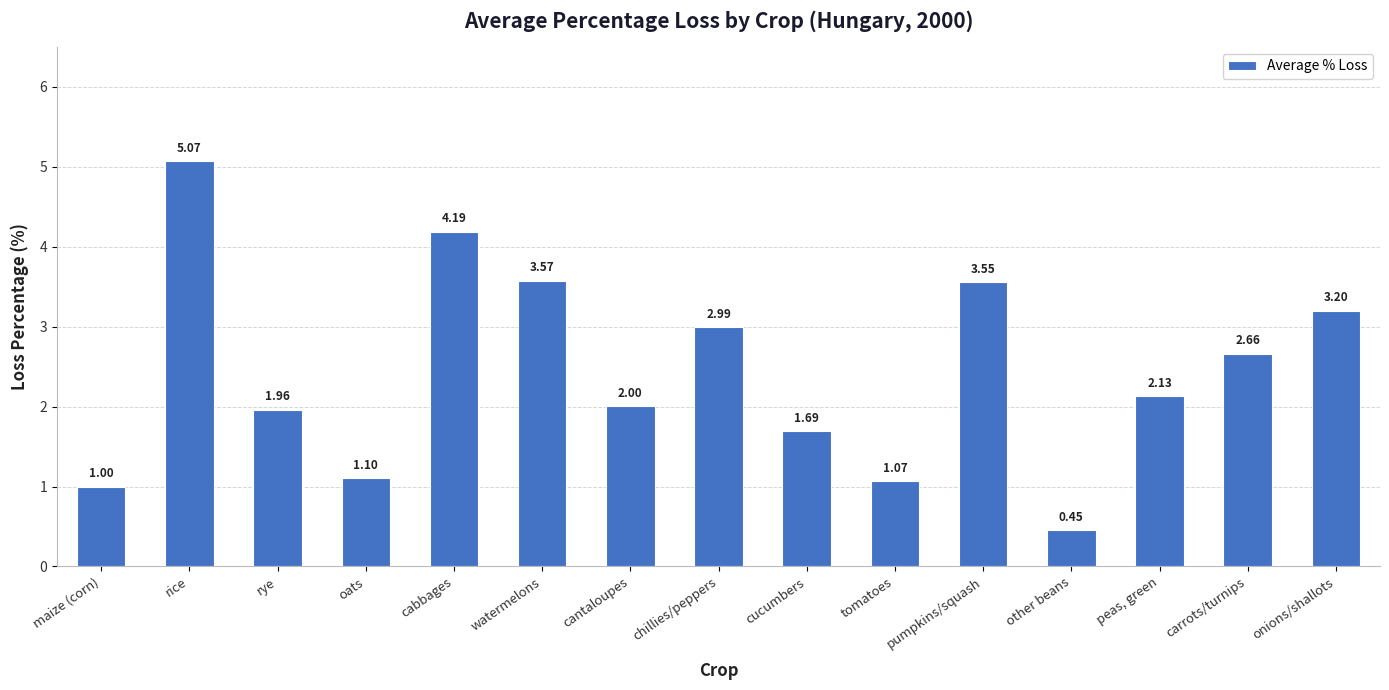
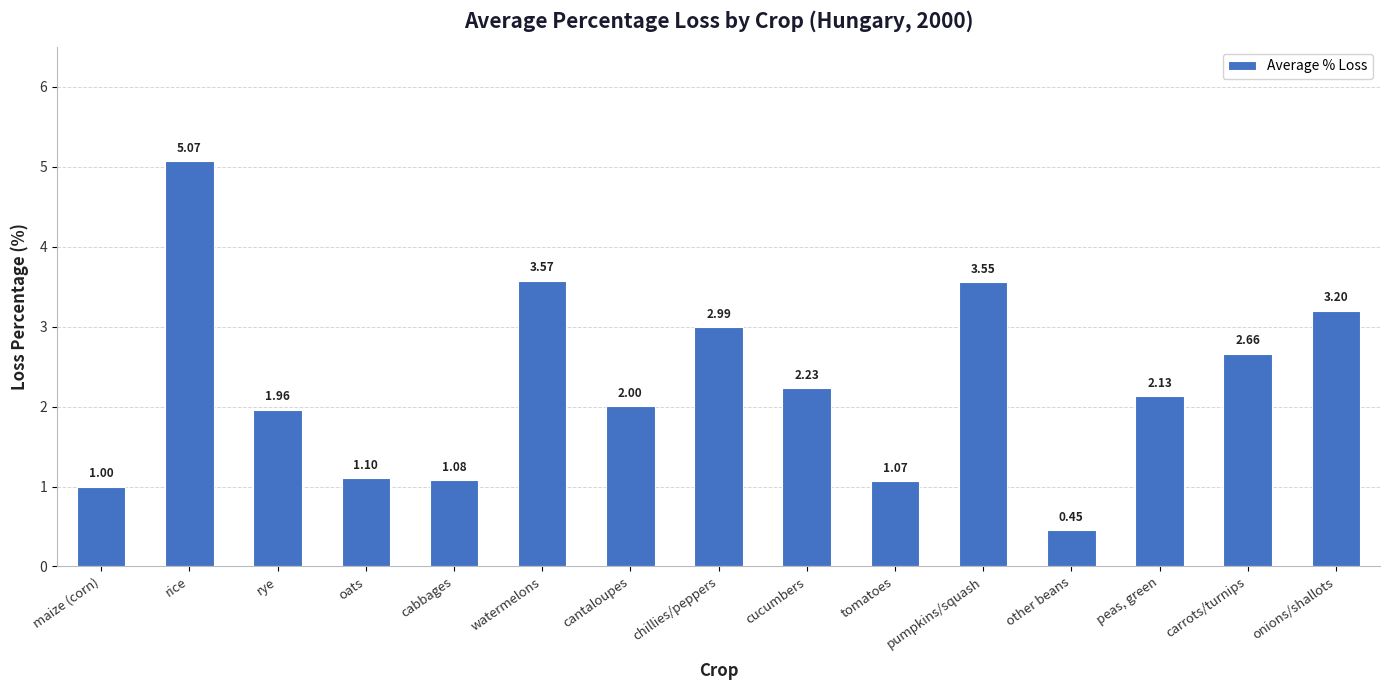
  {
    "maize (corn)": 1.00,
    "rice": 5.07,
    "rye": 1.96,
    "oats": 1.10,
-   "cabbages": 4.19,
+   "cabbages": 1.08,
    "watermelons": 3.57,
    "cantaloupes": 2.00,
    "chillies/peppers": 2.99,
-   "cucumbers": 1.69,
+   "cucumbers": 2.23,
    "tomatoes": 1.07,
    "pumpkins/squash": 3.55,
    "other beans": 0.45,
    "peas, green": 2.13,
    "carrots/turnips": 2.66,
    "onions/shallots": 3.20
  }
